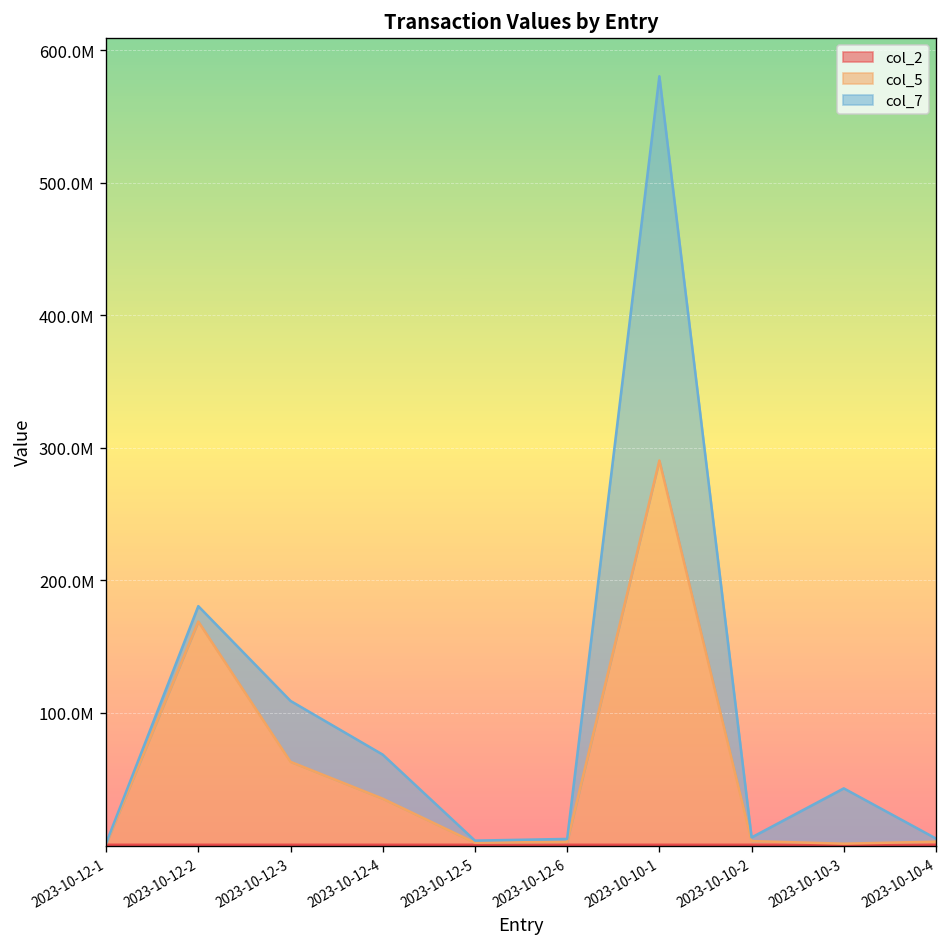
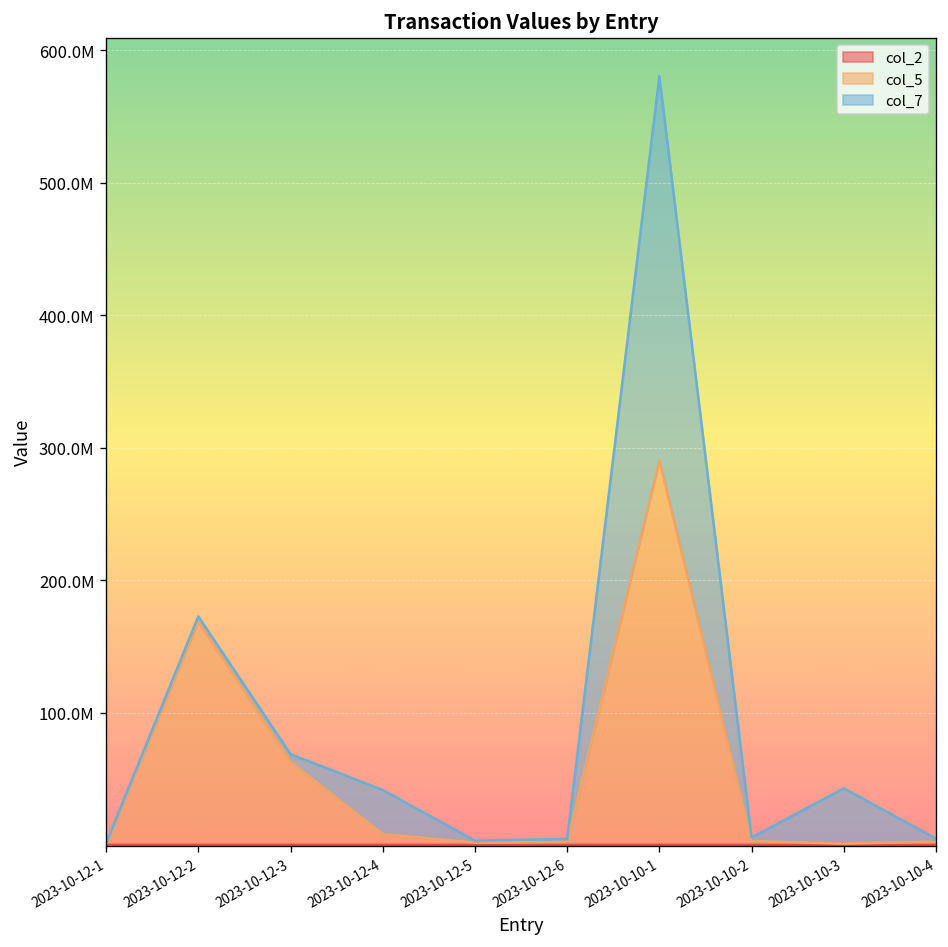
  {
    "col_2": {
      "2023-10-12-2": 1000000,
      "2023-10-12-3": 1000000,
      "2023-10-12-4": 1000000,
      "2023-10-10-1": 1000000,
      "2023-10-10-2": 1000000,
      "2023-10-10-4": 1000000
    },
    "col_5": {
      "2023-10-12-2": 168000000,
      "2023-10-12-3": 63000000,
-     "2023-10-12-4": 35000000,
+     "2023-10-12-4": 8000000,
      "2023-10-10-1": 290000000,
      "2023-10-10-2": 3000000,
      "2023-10-10-4": 2000000
    },
    "col_7": {
-     "2023-10-12-2": 12000000,
-     "2023-10-12-3": 46000000,
+     "2023-10-12-2": 4000000,
+     "2023-10-12-3": 6000000,
      "2023-10-12-4": 33000000,
      "2023-10-10-1": 290000000,
      "2023-10-10-2": 3000000,
      "2023-10-10-3": 42000000,
      "2023-10-10-4": 2000000
    }
  }
